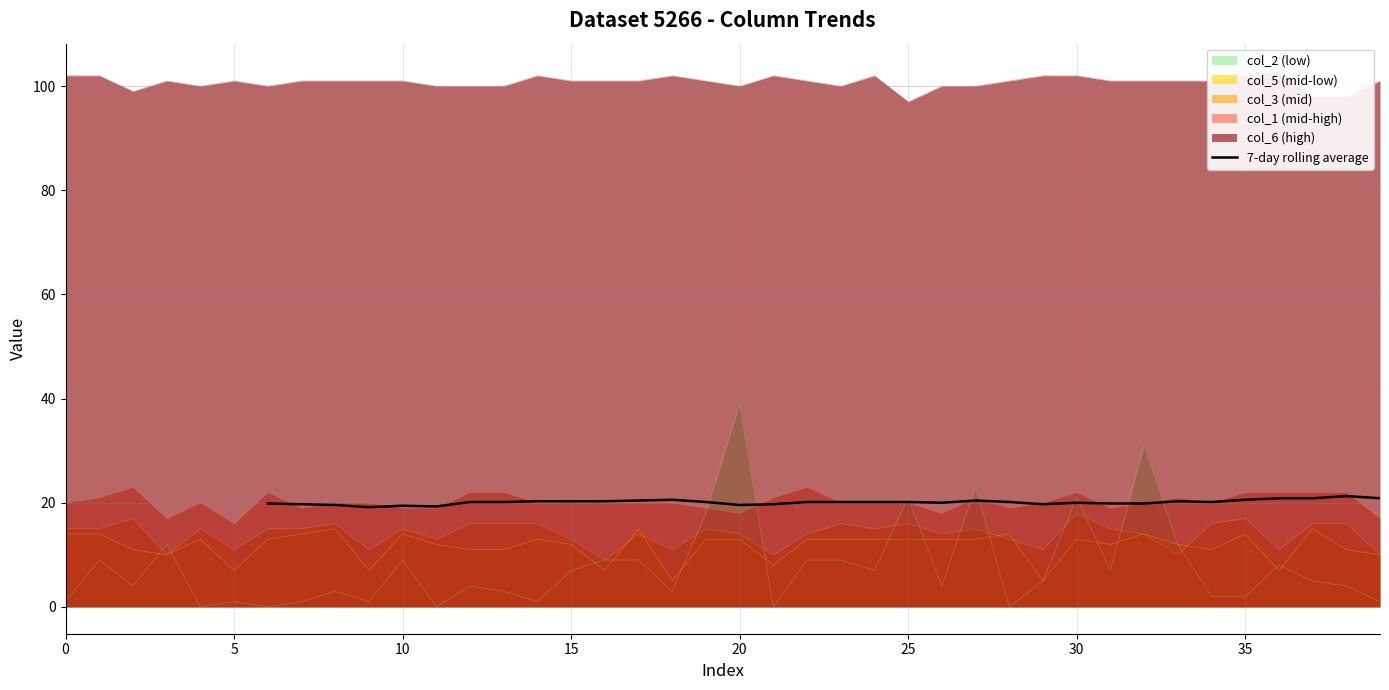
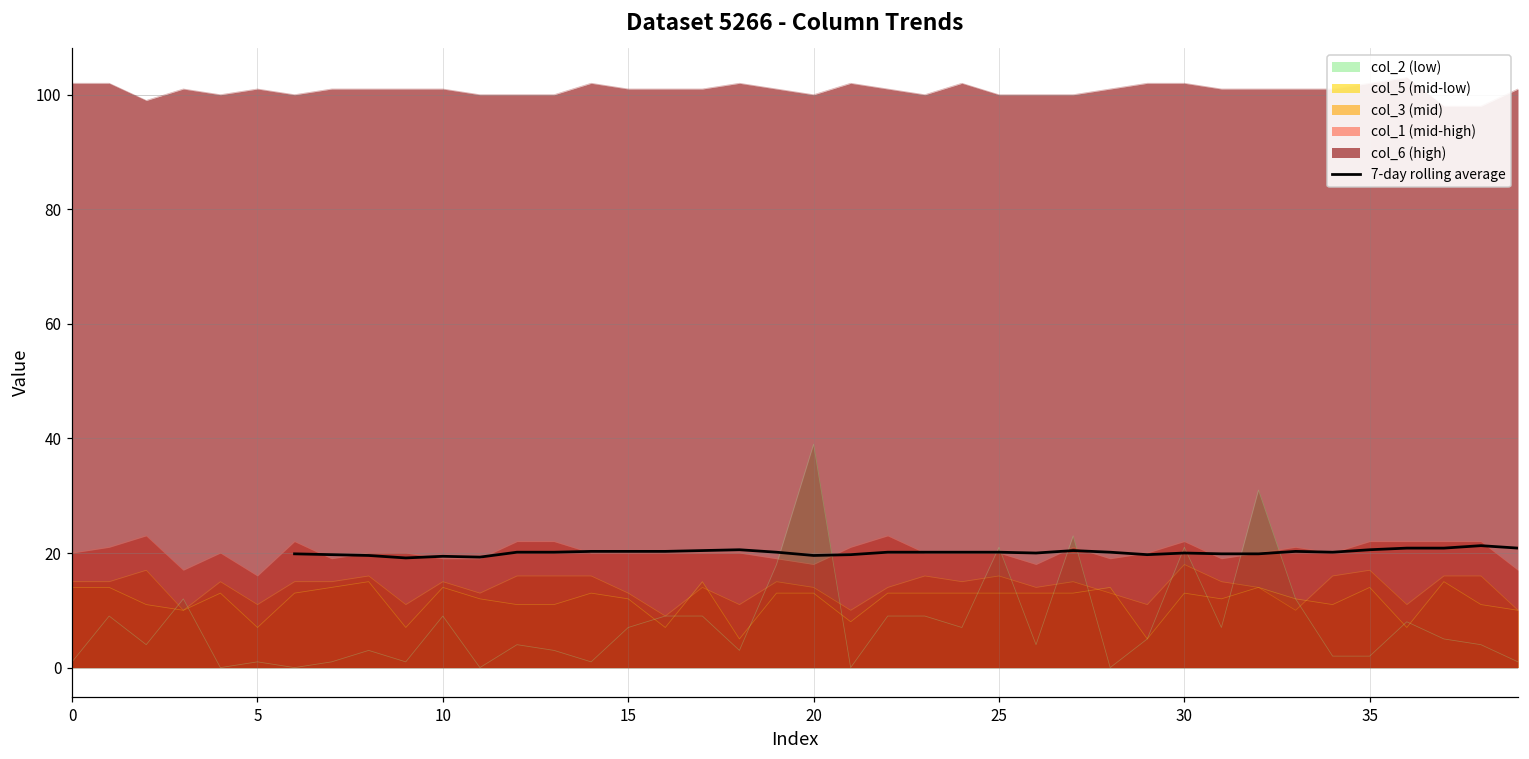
  {
    "col_2 (low)": {
      "0": 1,
      "5": 1,
      "10": 9,
      "15": 7,
      "20": 39,
      "25": 21,
      "30": 21,
      "35": 2
    },
    "col_1 (mid-high)": {
      "0": 20,
      "5": 16,
      "20": 18,
      "30": 22,
      "35": 22
    },
    "col_6 (high)": {
      "0": 102,
      "5": 101,
      "10": 101,
      "15": 101,
      "20": 100,
-     "25": 97,
+     "25": 100,
      "30": 102
    },
    "7-day rolling average": {
      "20": 20,
      "30": 20,
      "35": 21
    }
  }
